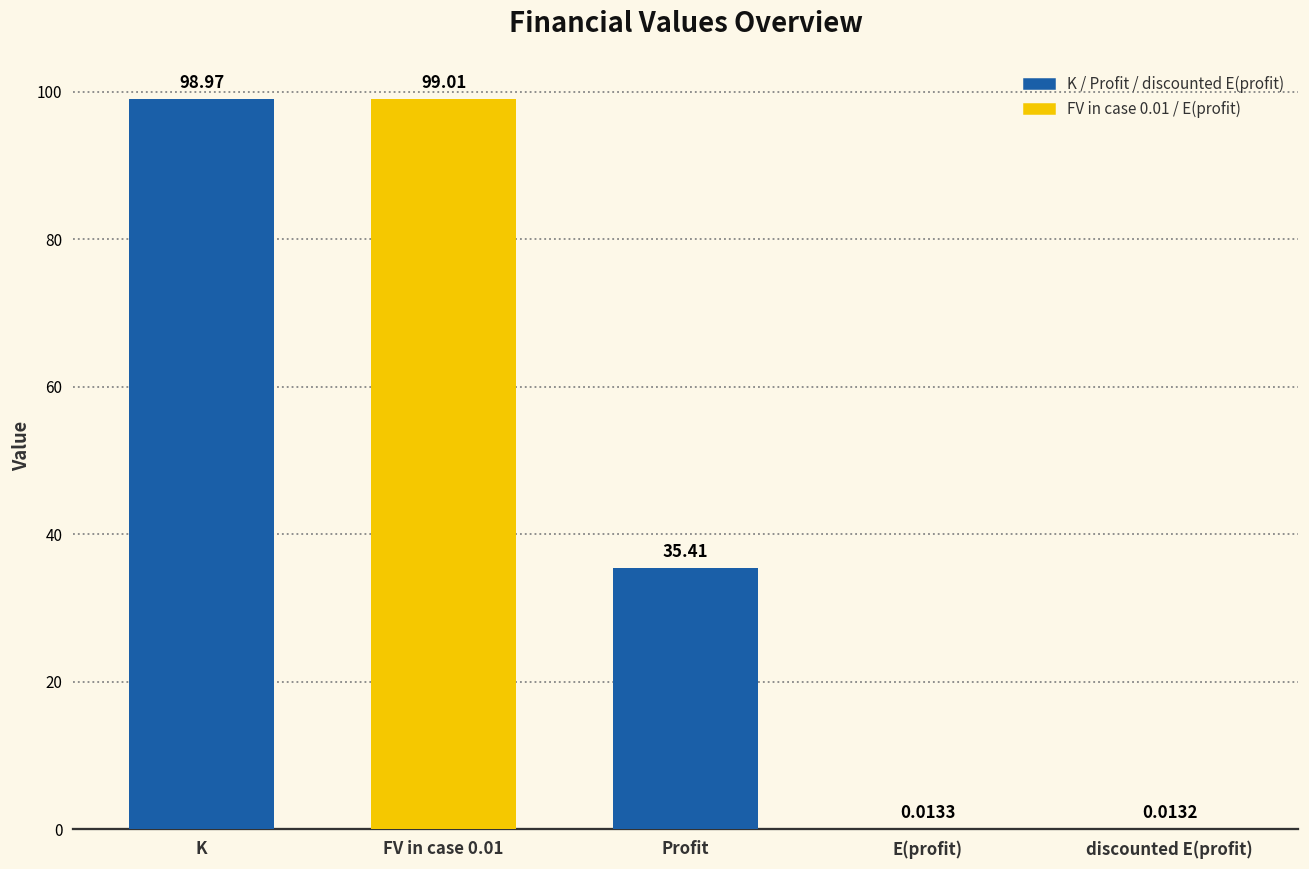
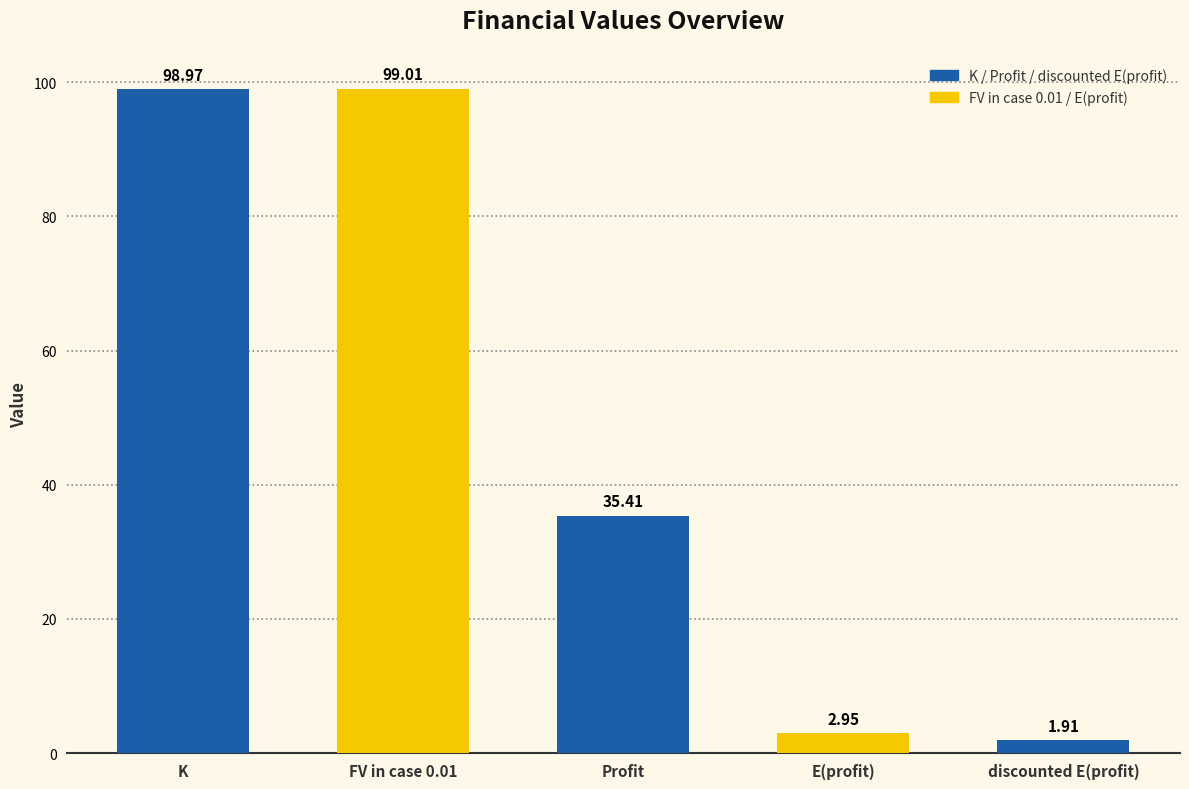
  {
    "K": 98.97,
    "FV in case 0.01": 99.01,
    "Profit": 35.41,
-   "E(profit)": 0.0133,
-   "discounted E(profit)": 0.0132
+   "E(profit)": 2.95,
+   "discounted E(profit)": 1.91
  }
